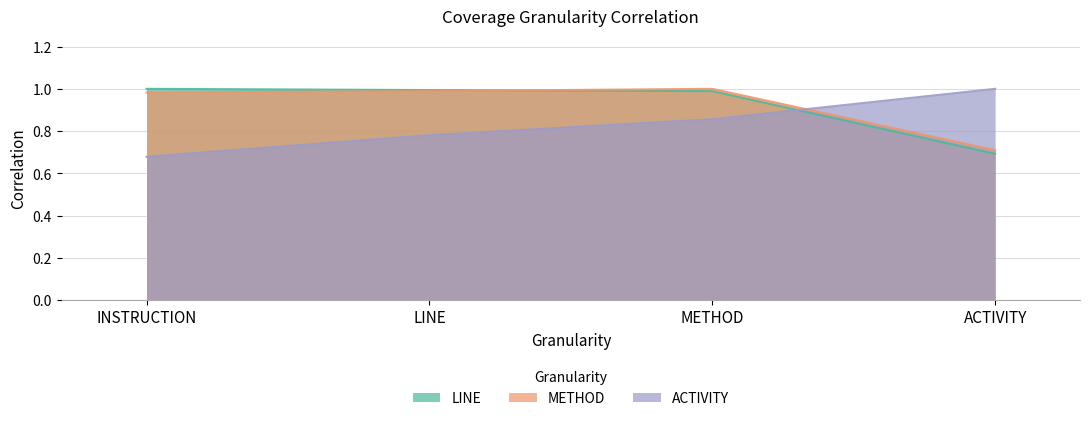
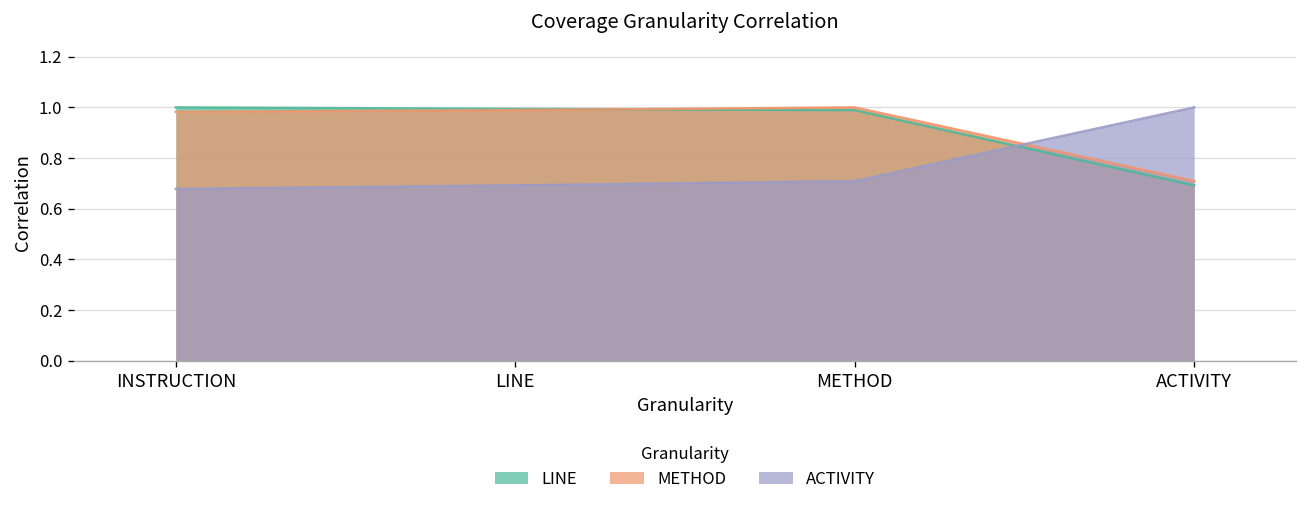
  {
    "LINE": {
      "INSTRUCTION": 1.00,
      "ACTIVITY": 0.69
    },
    "METHOD": {
      "INSTRUCTION": 0.98,
      "ACTIVITY": 0.71
    },
    "ACTIVITY": {
      "INSTRUCTION": 0.68,
-     "LINE": 0.78,
-     "METHOD": 0.86,
+     "LINE": 0.69,
+     "METHOD": 0.71,
      "ACTIVITY": 1.00
    }
  }
